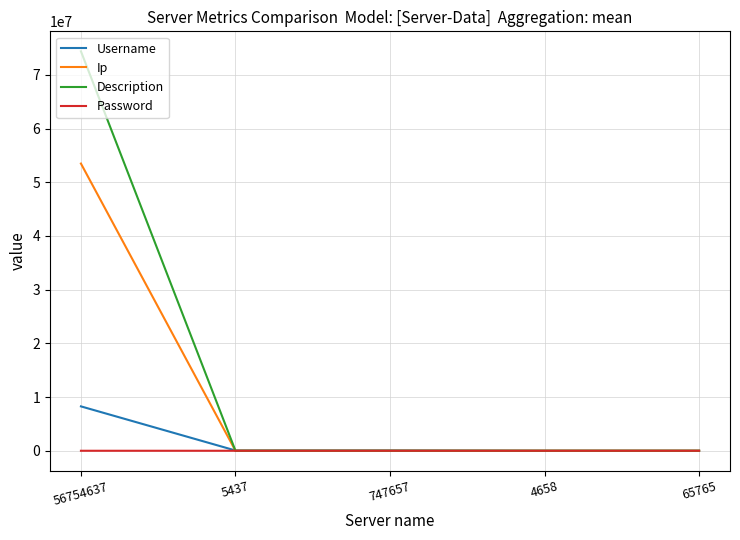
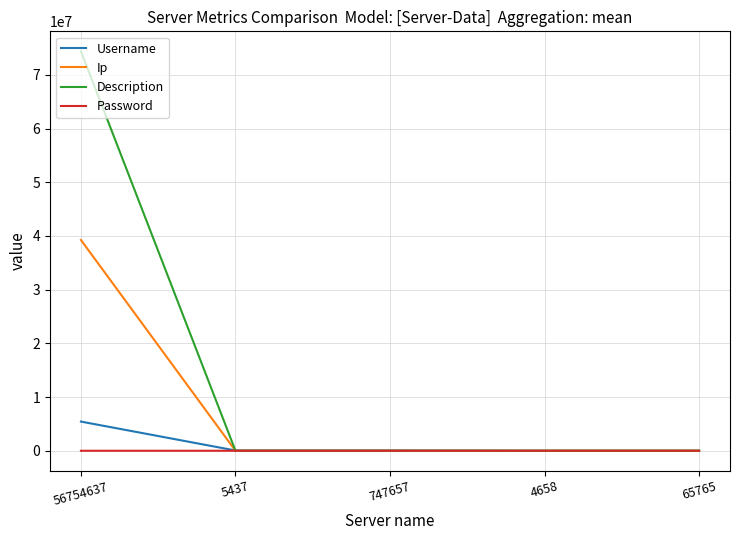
  {
    "Username": {
-     "56754637": 8000000
+     "56754637": 5000000
    },
    "Ip": {
-     "56754637": 53000000
+     "56754637": 39000000
    },
    "Password": {
      "56754637": 0
    }
  }
